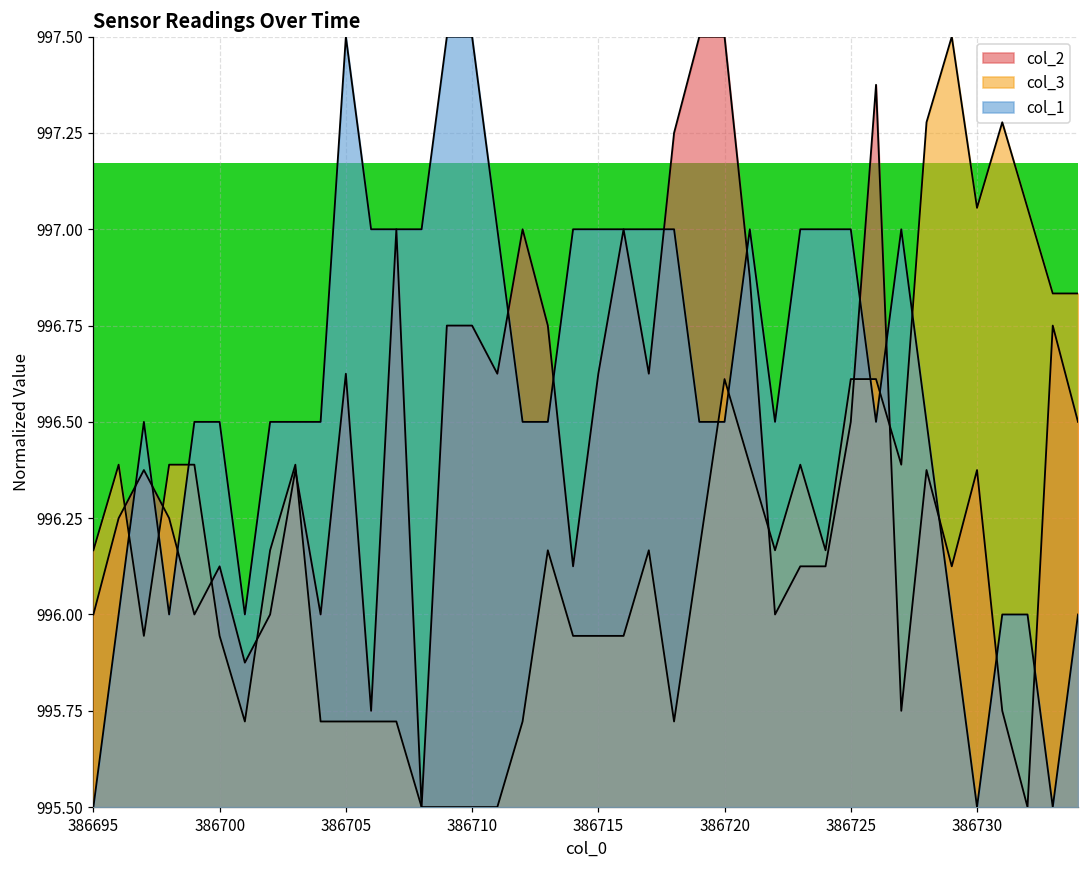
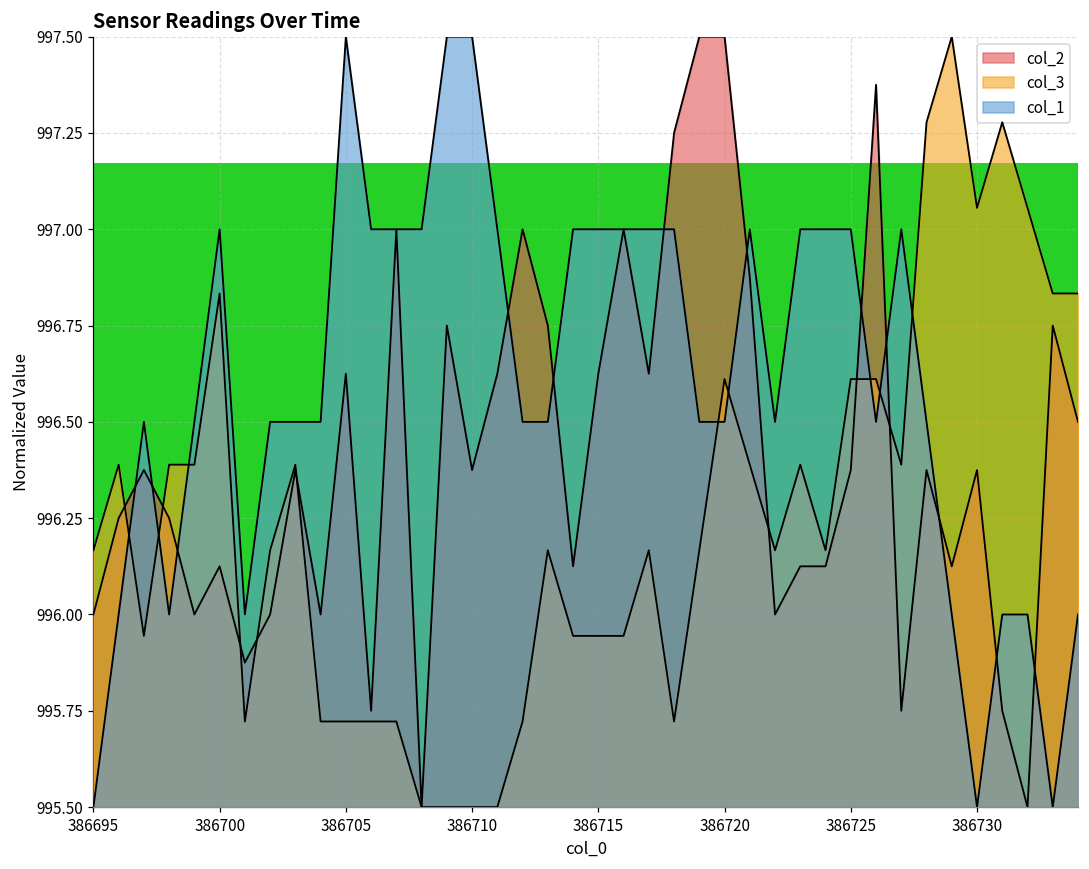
  {
    "col_2": {
      "386695": 996.00,
      "386700": 996.12,
      "386705": 996.63,
-     "386710": 996.75,
+     "386710": 996.38,
      "386715": 996.63,
      "386720": 997.50,
-     "386725": 996.50,
+     "386725": 996.38,
      "386730": 996.38
    },
    "col_3": {
      "386695": 996.17,
-     "386700": 995.94,
+     "386700": 996.83,
      "386705": 995.72,
      "386710": 995.50,
      "386715": 995.94,
      "386720": 996.61,
      "386725": 996.61,
      "386730": 997.06
    },
    "col_1": {
      "386695": 995.50,
-     "386700": 996.50,
+     "386700": 997.00,
      "386705": 997.50,
      "386710": 997.50,
      "386715": 997.00,
      "386720": 996.50,
      "386725": 997.00,
      "386730": 995.50
    }
  }
